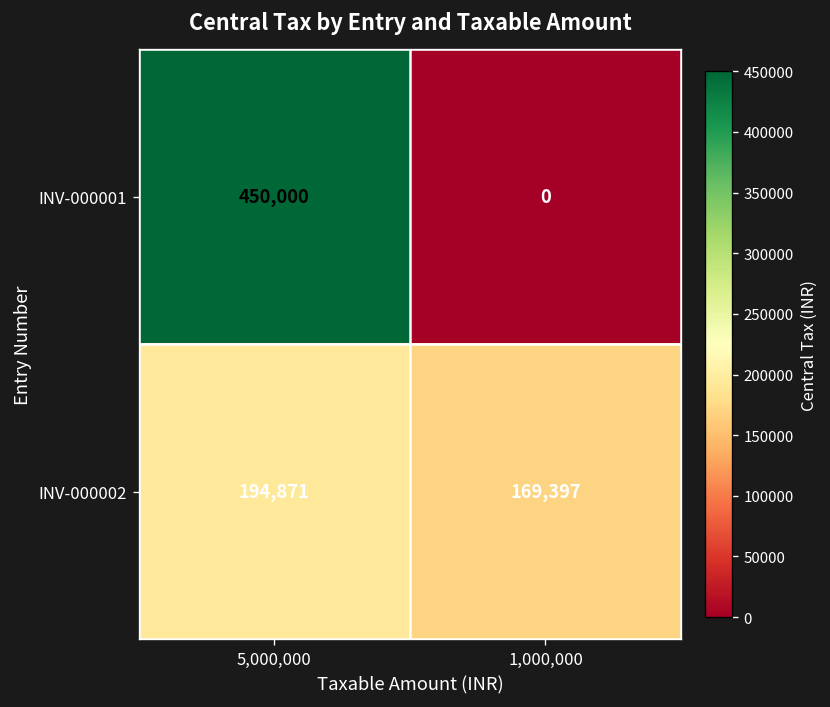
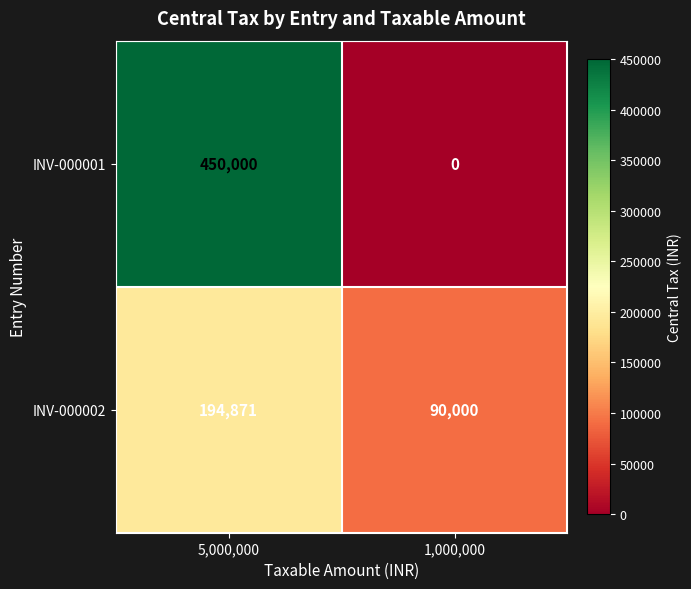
  {
    "INV-000001": {
      "5,000,000": "450,000",
      "1,000,000": "0"
    },
    "INV-000002": {
      "5,000,000": "194,871",
-     "1,000,000": "169,397"
+     "1,000,000": "90,000"
    }
  }
